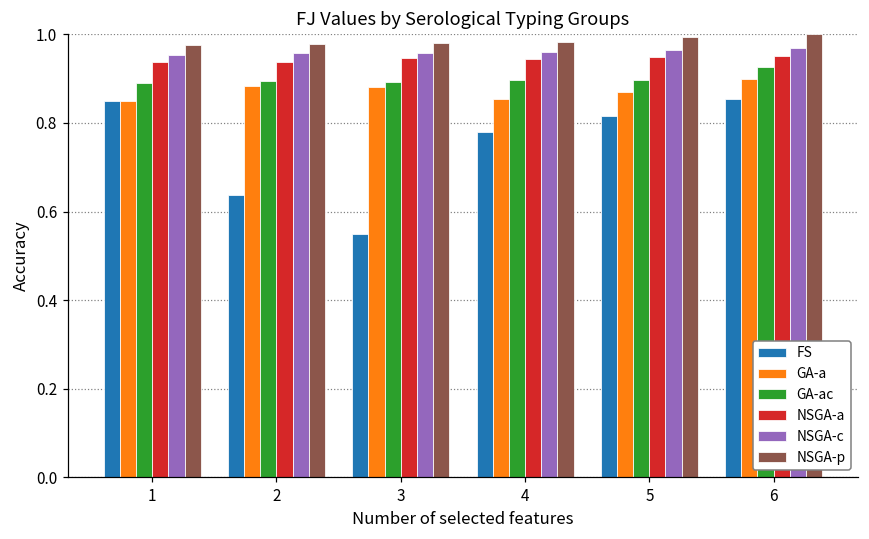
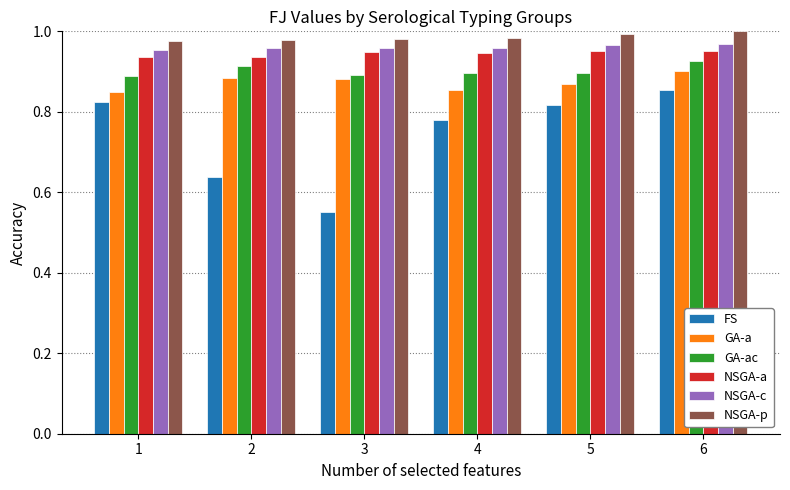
  {
    "FS": {
-     "1": 0.85,
+     "1": 0.83,
      "2": 0.64,
      "3": 0.55,
      "4": 0.78,
      "5": 0.82,
      "6": 0.85
    },
    "GA-a": {
      "1": 0.85,
      "2": 0.88,
      "3": 0.88,
      "4": 0.85,
      "5": 0.87,
      "6": 0.90
    },
    "GA-ac": {
      "1": 0.89,
-     "2": 0.89,
+     "2": 0.91,
      "3": 0.89,
      "4": 0.90,
      "5": 0.90,
      "6": 0.93
    },
    "NSGA-a": {
      "1": 0.94,
      "2": 0.94,
      "3": 0.95,
      "4": 0.95,
      "5": 0.95,
      "6": 0.95
    },
    "NSGA-c": {
      "1": 0.95,
      "2": 0.96,
      "3": 0.96,
      "4": 0.96,
      "5": 0.97,
      "6": 0.97
    },
    "NSGA-p": {
      "1": 0.98,
      "2": 0.98,
      "3": 0.98,
      "4": 0.98,
      "5": 0.99,
      "6": 1.00
    }
  }
